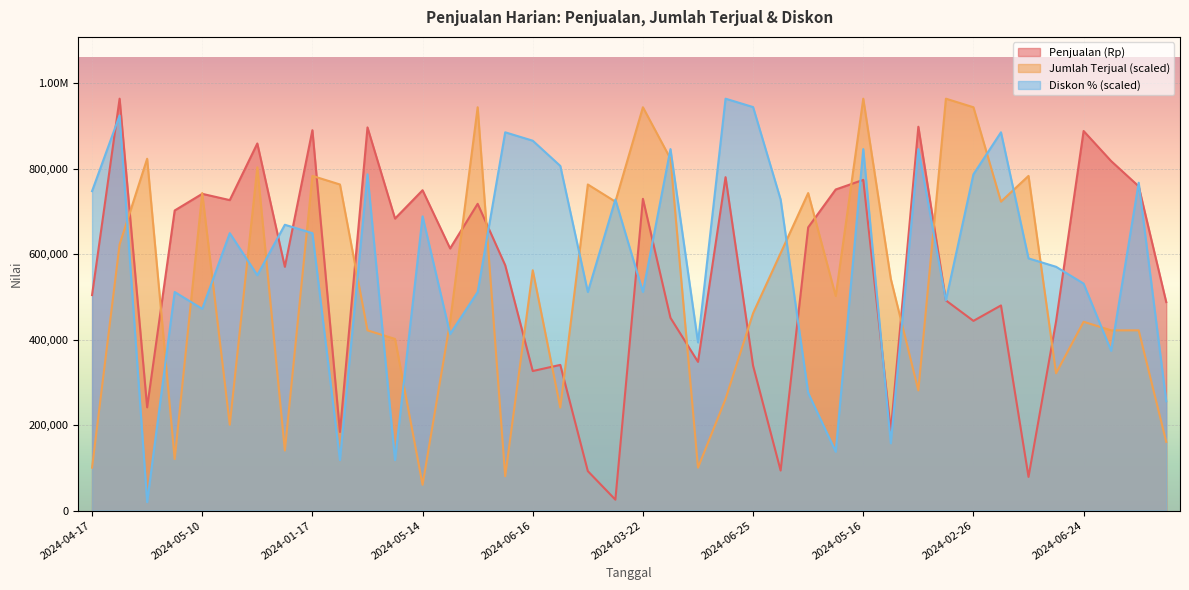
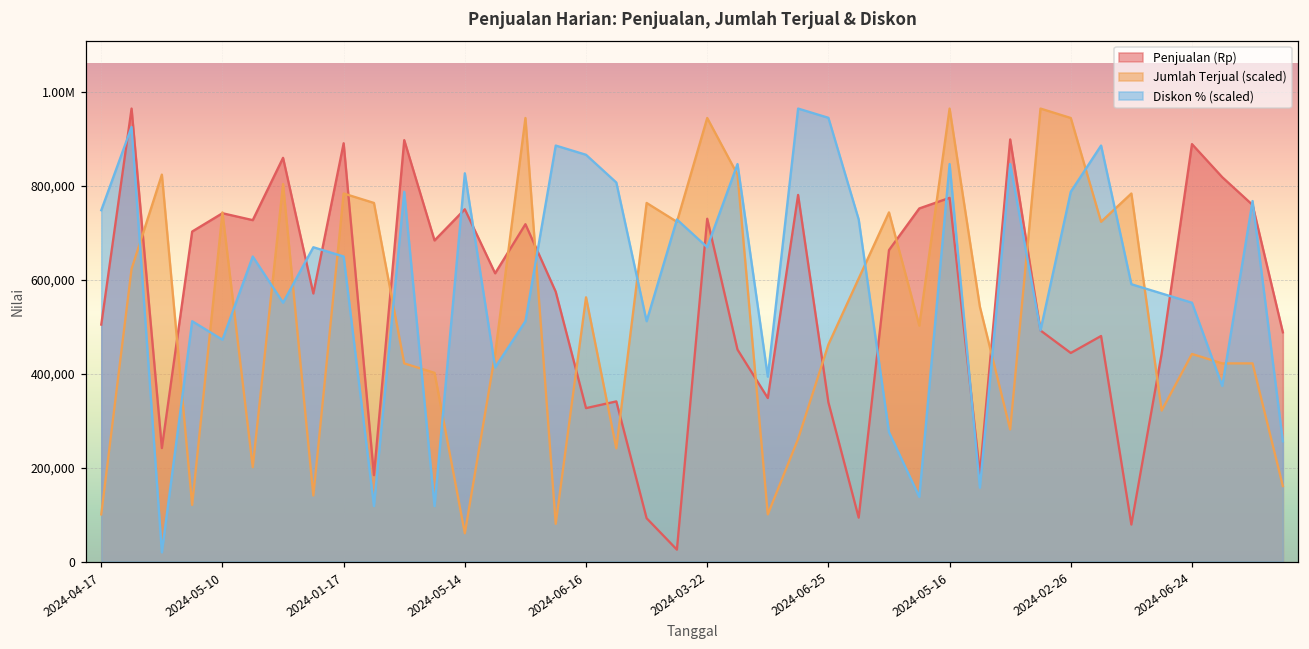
  {
    "Diskon % (scaled)": {
      "2024-04-17": "750,000",
-     "2024-05-14": "690,000",
+     "2024-05-14": "830,000",
      "2024-06-16": "870,000",
-     "2024-03-22": "510,000",
+     "2024-03-22": "670,000",
      "2024-06-25": "940,000",
      "2024-05-16": "850,000",
      "2024-02-26": "790,000",
-     "2024-06-24": "530,000"
+     "2024-06-24": "550,000"
    }
  }
